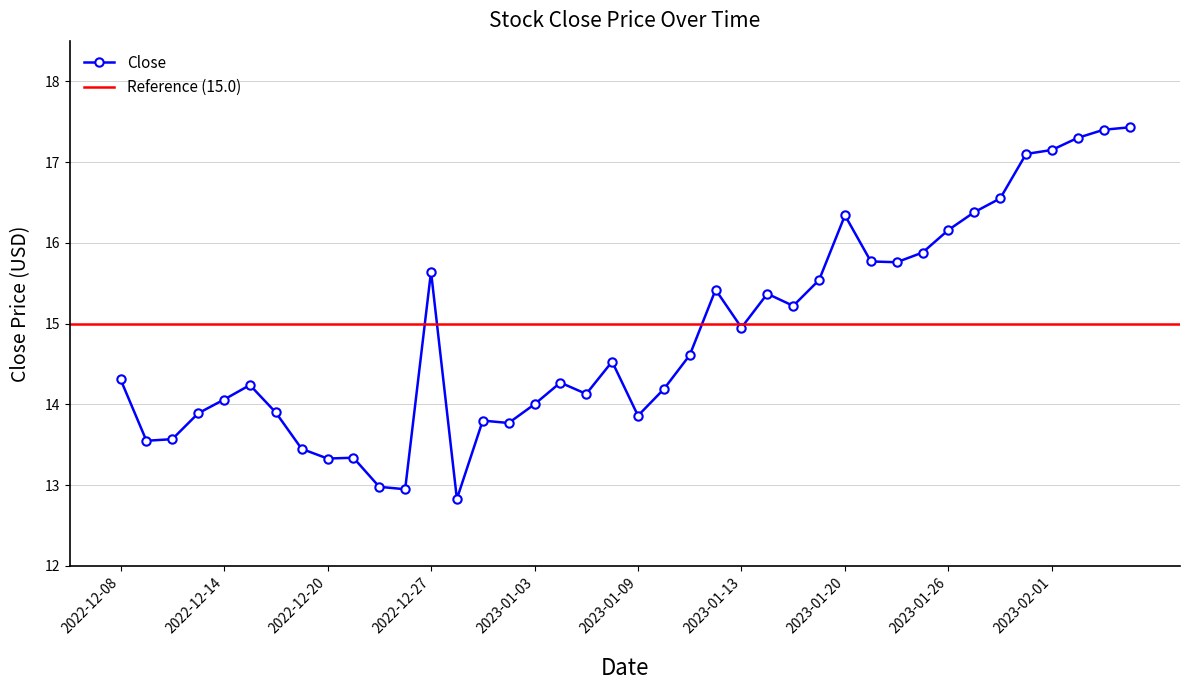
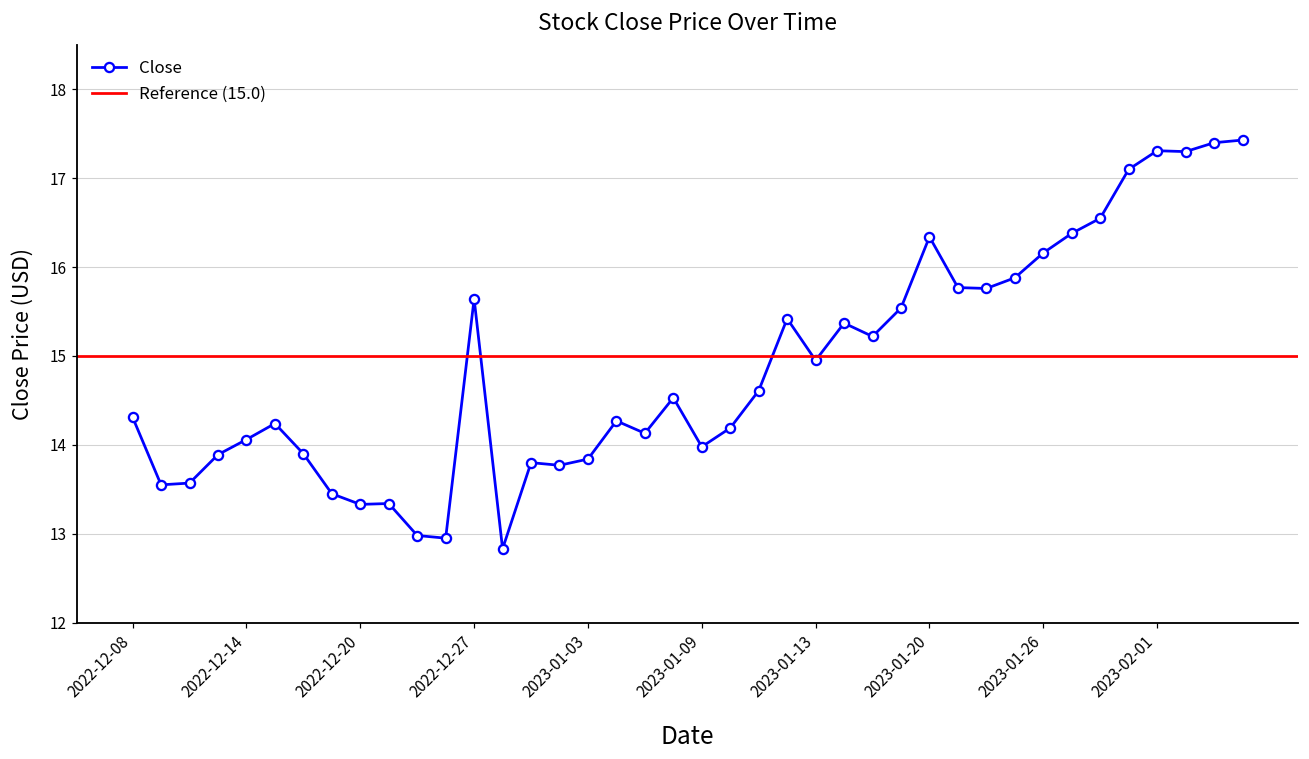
  {
    "2022-12-08": 14.3,
    "2022-12-14": 14.1,
    "2022-12-20": 13.3,
    "2022-12-27": 15.6,
-   "2023-01-03": 14.0,
-   "2023-01-09": 13.9,
+   "2023-01-03": 13.8,
+   "2023-01-09": 14.0,
    "2023-01-13": 15.0,
    "2023-01-20": 16.3,
    "2023-01-26": 16.2,
-   "2023-02-01": 17.1
+   "2023-02-01": 17.3
  }
